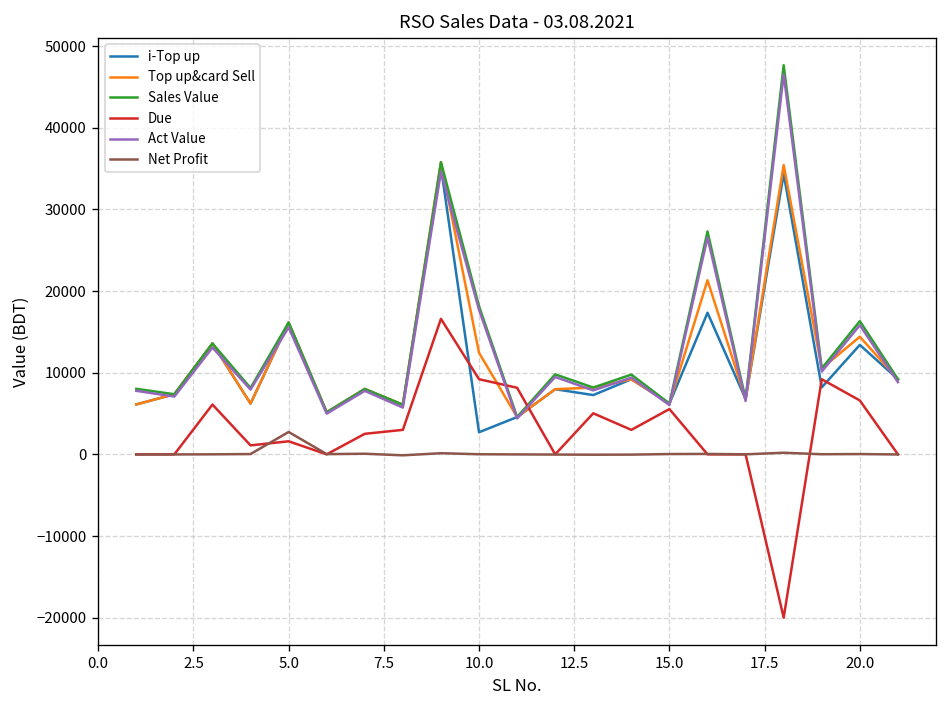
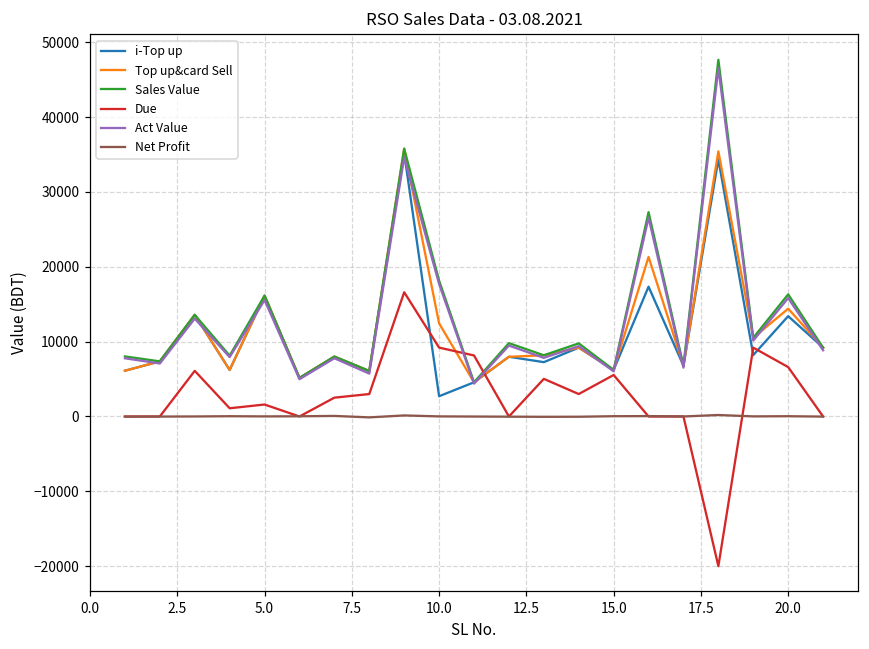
  {
    "i-Top up": {
      "10.0": 3000,
      "20.0": 13000
    },
    "Top up&card Sell": {
      "10.0": 12000,
      "20.0": 14000
    },
    "Sales Value": {
      "10.0": 18000,
      "20.0": 16000
    },
    "Due": {
      "5.0": 2000,
      "10.0": 9000,
      "15.0": 6000,
      "20.0": 7000
    },
    "Act Value": {
      "5.0": 16000,
      "10.0": 18000,
      "20.0": 16000
    },
    "Net Profit": {
-     "5.0": 3000,
+     "5.0": 0,
      "10.0": 0,
      "15.0": 0,
      "20.0": 0
    }
  }
